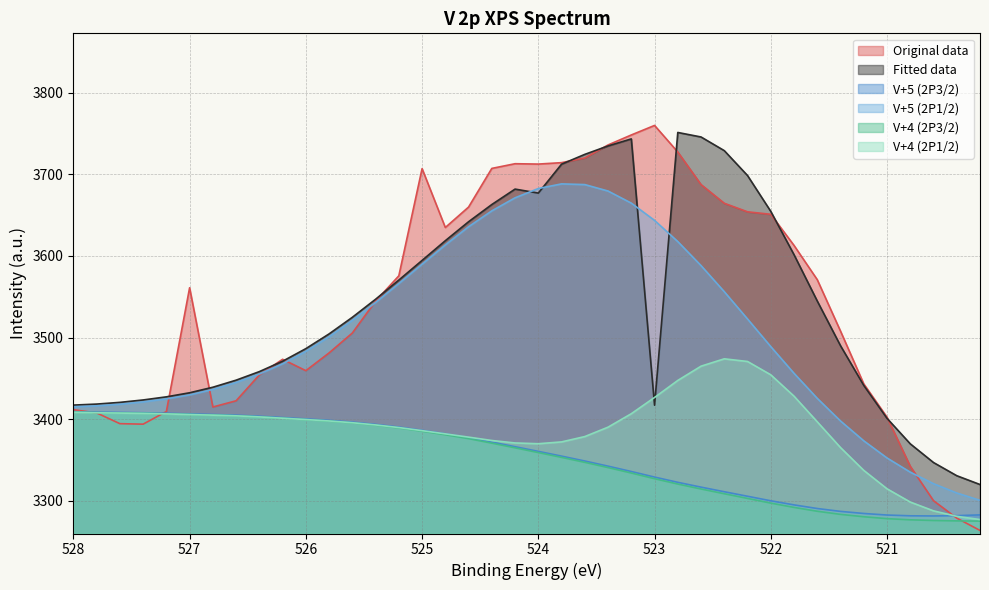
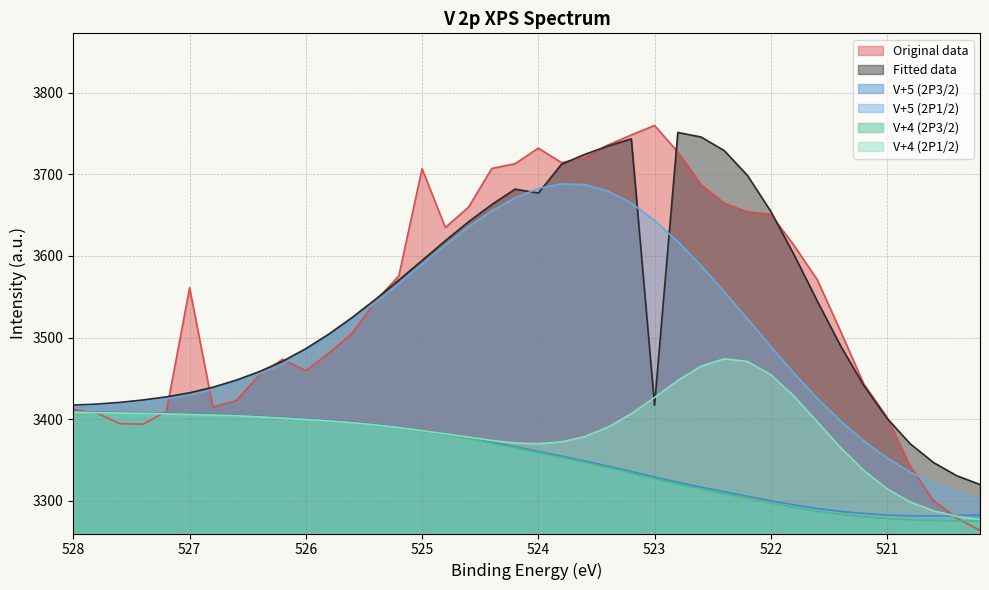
  {
    "Original data": {
      "527": 3560,
      "526": 3460,
      "525": 3710,
-     "524": 3710,
+     "524": 3730,
      "523": 3760,
      "522": 3650
    },
    "Fitted data": {
      "526": 3490,
      "525": 3590,
      "524": 3680,
      "523": 3420,
      "522": 3650
    }
  }
